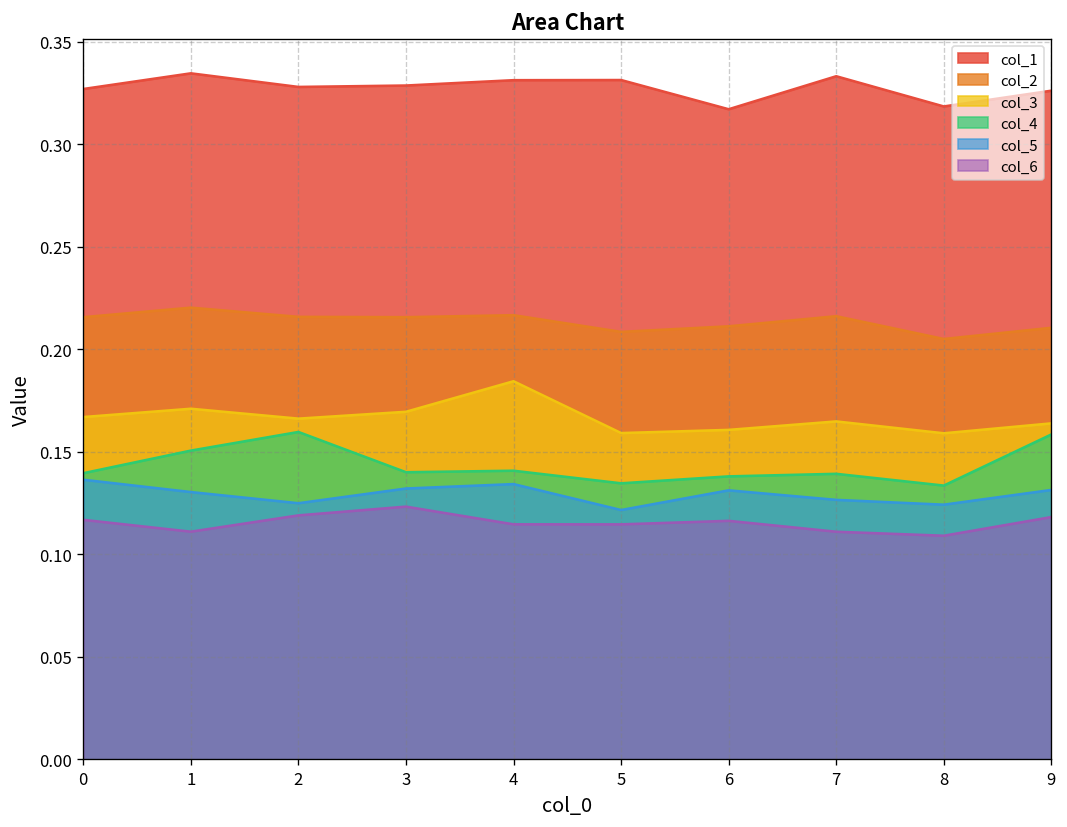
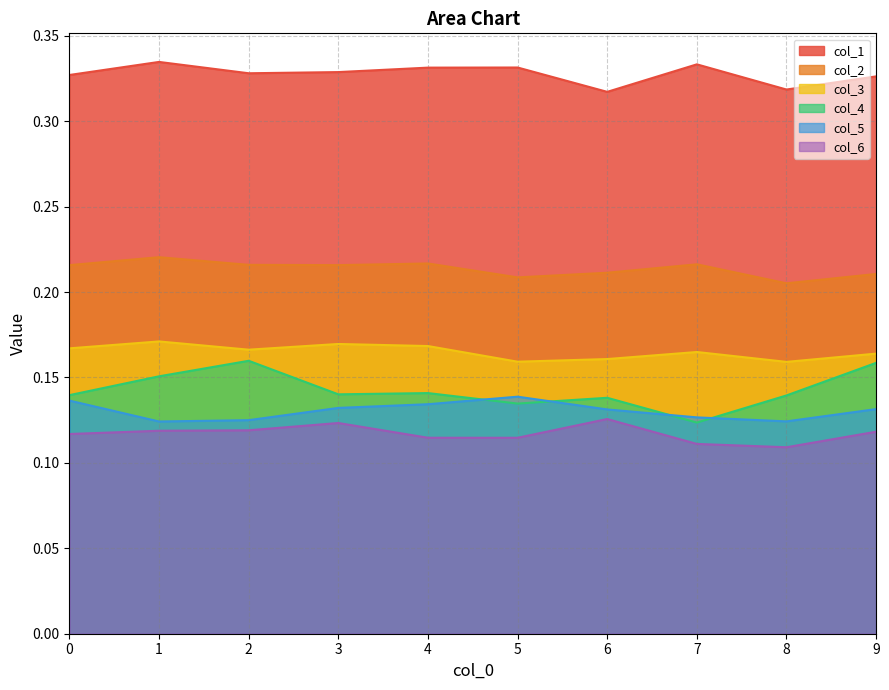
  {
    "col_3": {
      "0": 0.167,
      "1": 0.171,
      "2": 0.166,
      "3": 0.170,
-     "4": 0.184,
+     "4": 0.168,
      "5": 0.159,
      "6": 0.161,
      "7": 0.165,
      "8": 0.159,
      "9": 0.164
    },
    "col_4": {
      "0": 0.140,
      "1": 0.151,
      "2": 0.160,
      "3": 0.140,
      "4": 0.141,
      "5": 0.135,
      "6": 0.138,
-     "7": 0.139,
-     "8": 0.134,
+     "7": 0.124,
+     "8": 0.139,
      "9": 0.159
    },
    "col_5": {
      "0": 0.136,
-     "1": 0.130,
+     "1": 0.124,
      "2": 0.125,
      "3": 0.132,
      "4": 0.134,
-     "5": 0.122,
+     "5": 0.139,
      "6": 0.131,
      "7": 0.127,
      "8": 0.124,
      "9": 0.131
    },
    "col_6": {
      "0": 0.117,
-     "1": 0.111,
+     "1": 0.119,
      "2": 0.119,
      "3": 0.123,
      "4": 0.115,
      "5": 0.115,
-     "6": 0.116,
+     "6": 0.126,
      "7": 0.111,
      "8": 0.109,
      "9": 0.118
    }
  }
